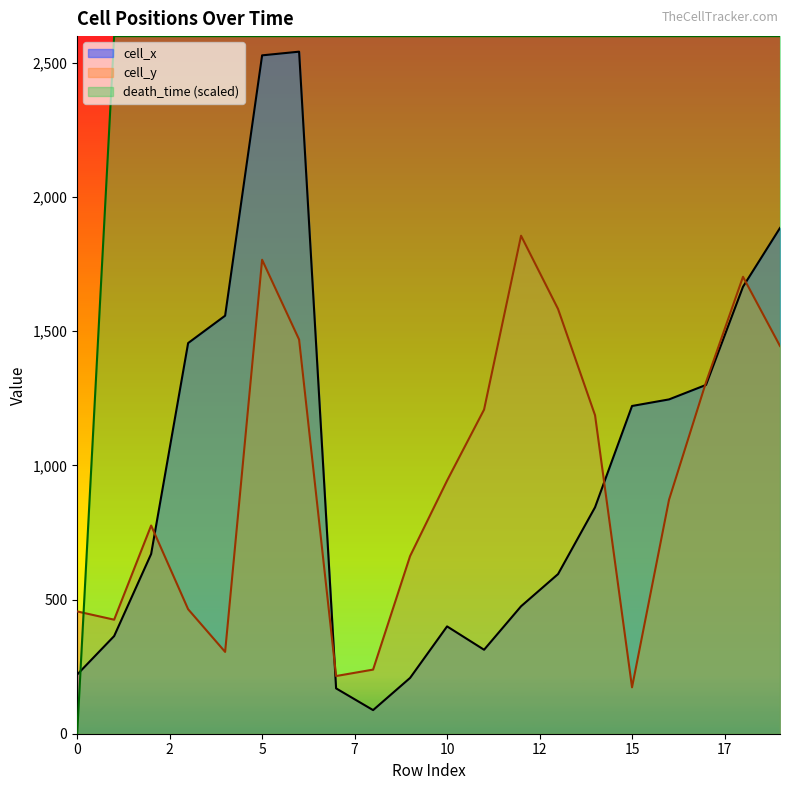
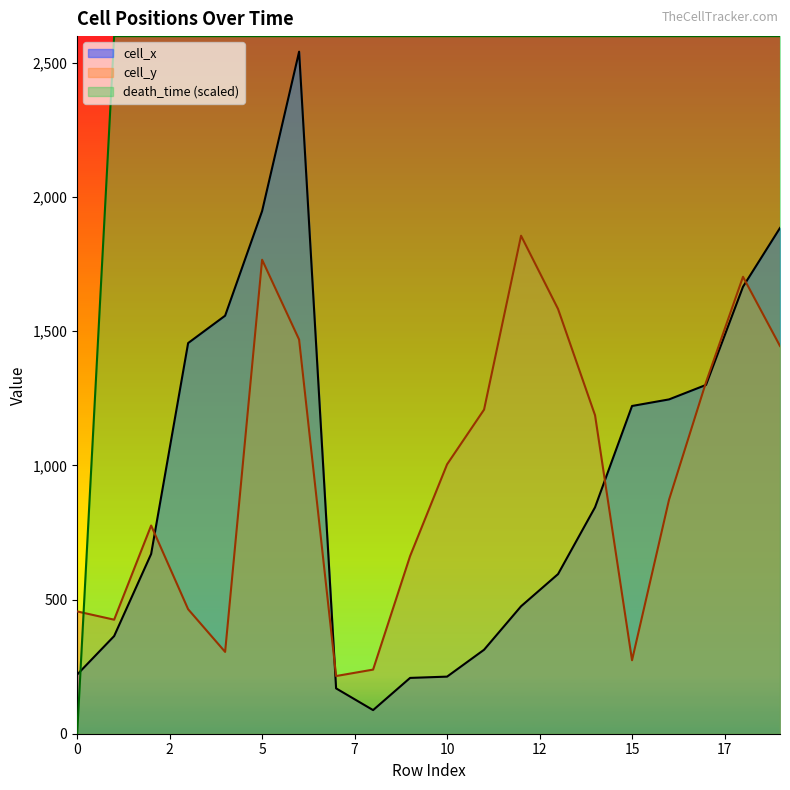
  {
    "cell_x": {
      "0": "220",
-     "5": "2,530",
-     "10": "400",
+     "5": "1,950",
+     "10": "210",
      "15": "1,220"
    },
    "cell_y": {
      "0": "460",
      "5": "1,770",
-     "10": "940",
-     "15": "170"
+     "10": "1,000",
+     "15": "270"
    },
    "death_time (scaled)": {
      "0": "0",
      "5": "2,600",
      "10": "2,600",
      "15": "2,600"
    }
  }
